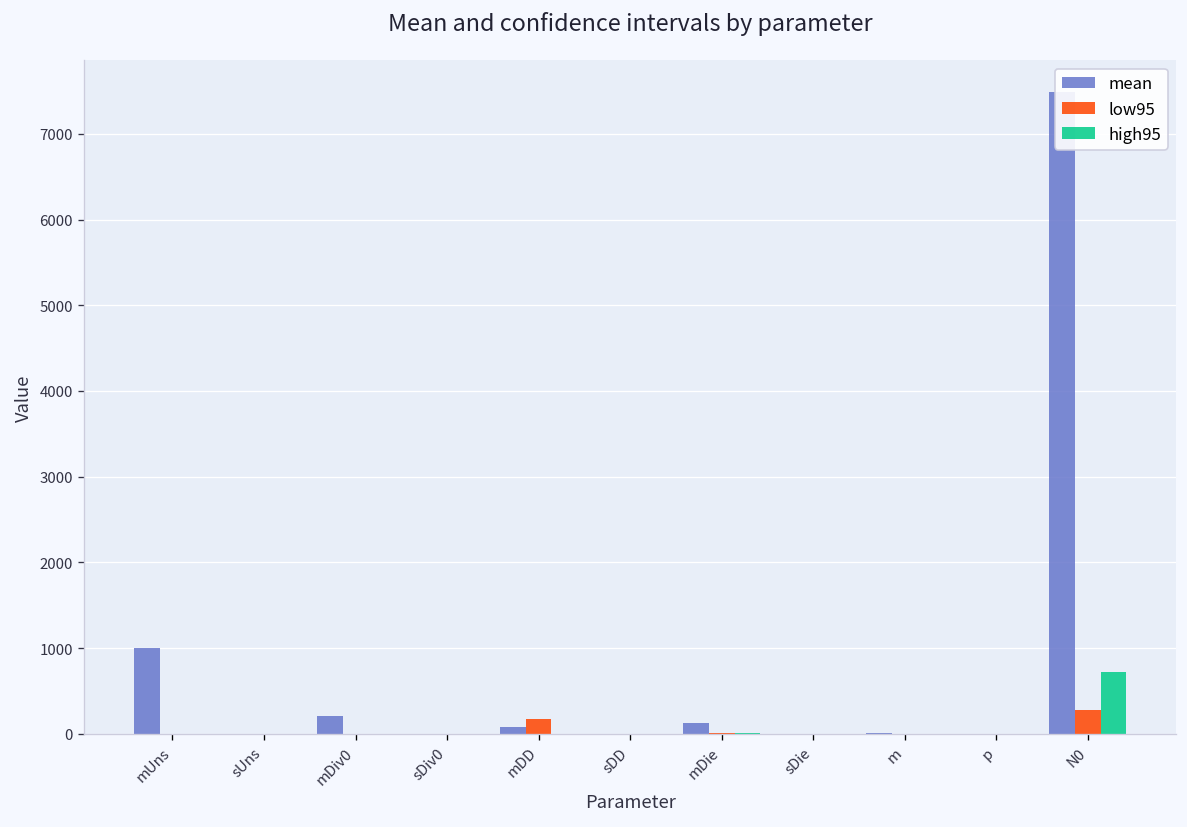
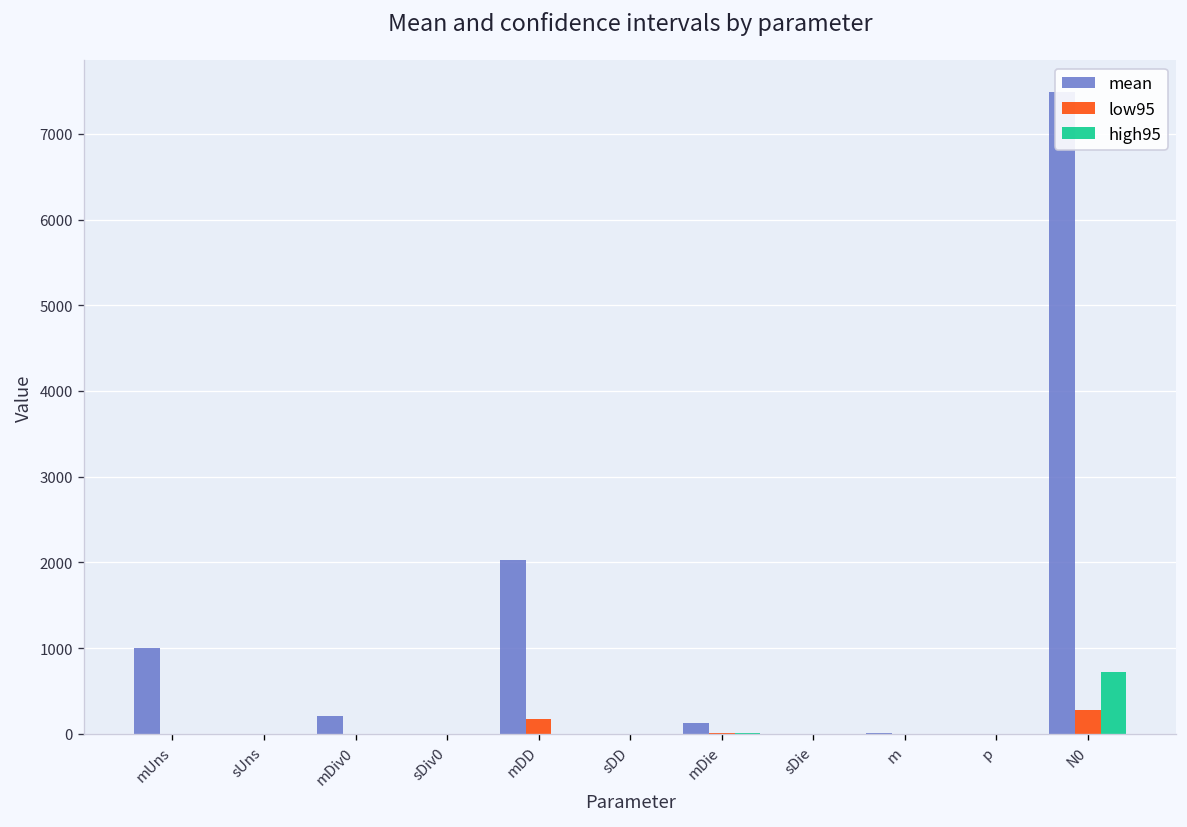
  {
    "mean": {
      "mUns": 1000,
      "mDiv0": 200,
-     "mDD": 100,
+     "mDD": 2000,
      "mDie": 100
    },
    "low95": {
      "mUns": 0,
      "mDD": 200,
      "p": 0,
      "N0": 300
    },
    "high95": {
      "mUns": 0,
      "p": 0,
      "N0": 700
    }
  }
